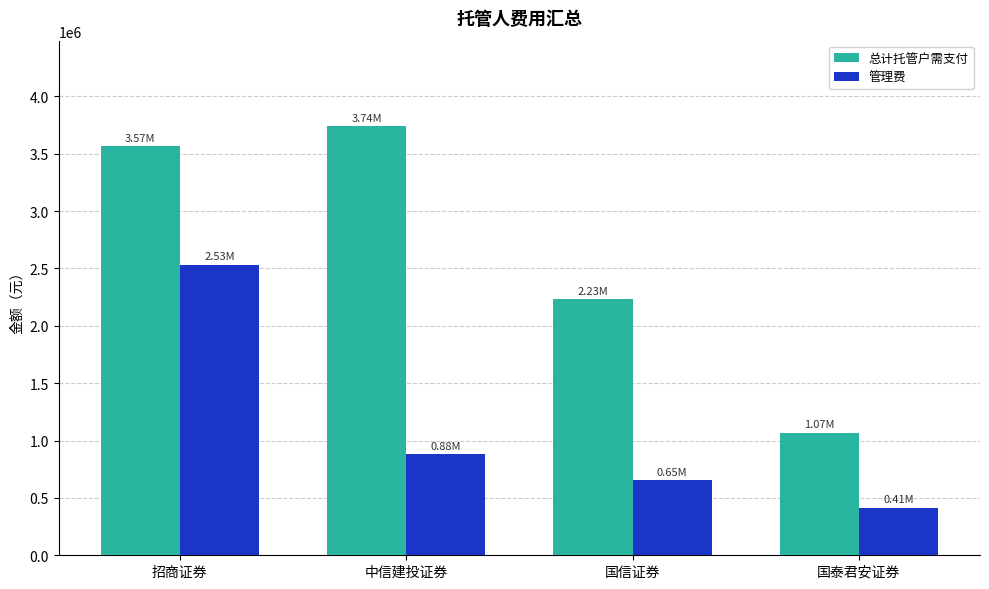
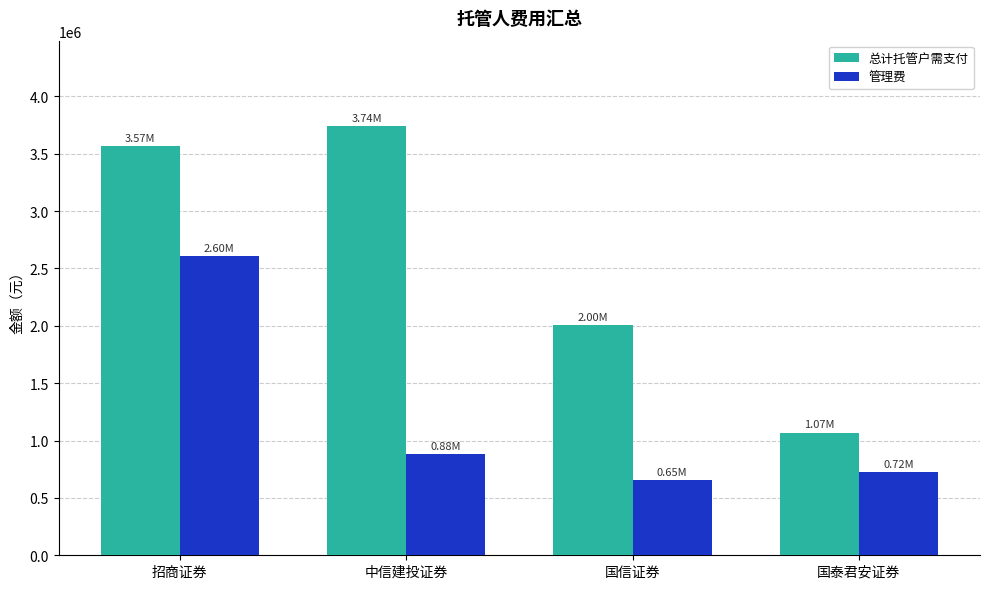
  {
    "总计托管户需支付": {
      "招商证券": "3.57M",
      "中信建投证券": "3.74M",
-     "国信证券": "2.23M",
+     "国信证券": "2.00M",
      "国泰君安证券": "1.07M"
    },
    "管理费": {
-     "招商证券": "2.53M",
+     "招商证券": "2.60M",
      "中信建投证券": "0.88M",
      "国信证券": "0.65M",
-     "国泰君安证券": "0.41M"
+     "国泰君安证券": "0.72M"
    }
  }
